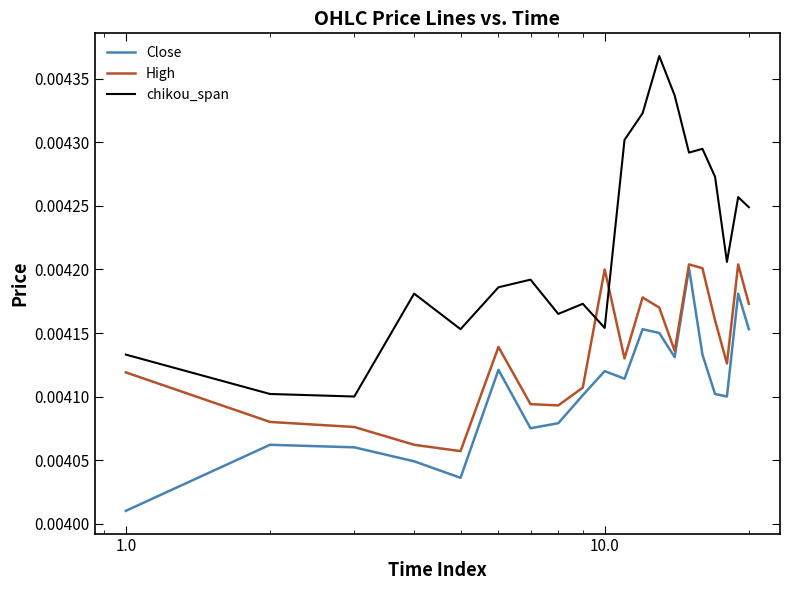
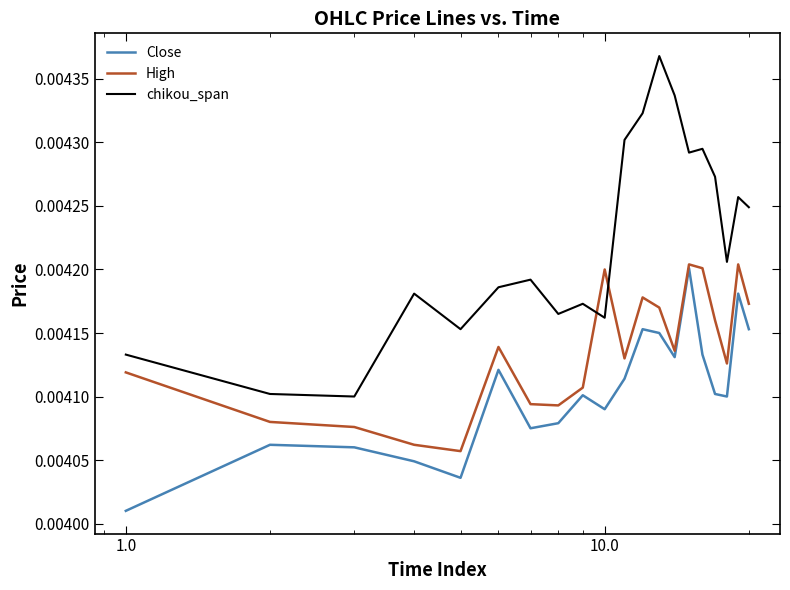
  {
    "Close": {
      "1.0": 0.00401,
-     "10.0": 0.00412
+     "10.0": 0.00409
    },
    "High": {
      "1.0": 0.004119,
      "10.0": 0.004200
    },
    "chikou_span": {
      "1.0": 0.004133,
-     "10.0": 0.004154
+     "10.0": 0.004162
    }
  }
